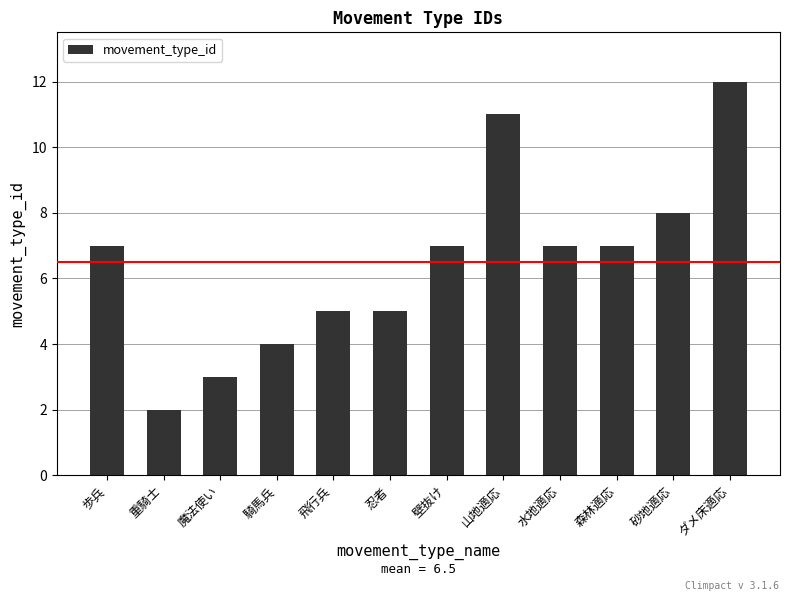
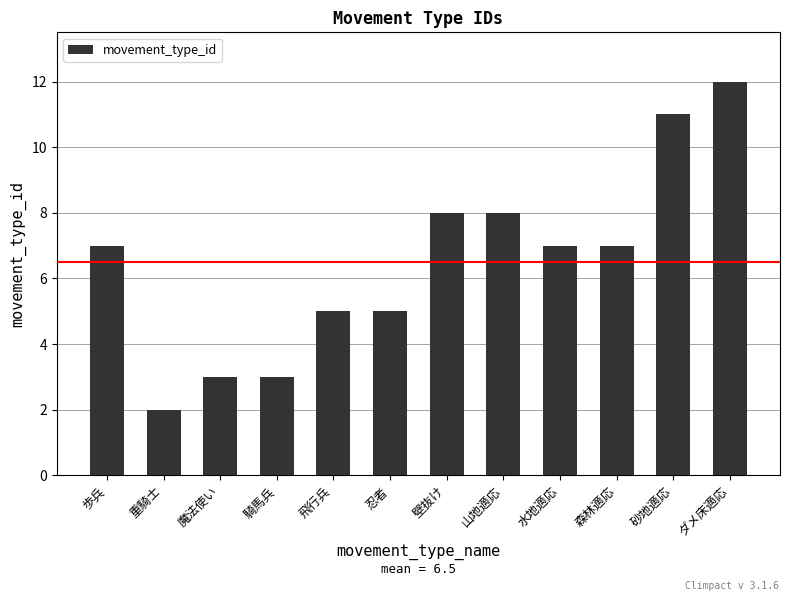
  {
    "歩兵": 7,
    "重騎士": 2,
    "魔法使い": 3,
-   "騎馬兵": 4,
+   "騎馬兵": 3,
    "飛行兵": 5,
    "忍者": 5,
-   "壁抜け": 7,
-   "山地適応": 11,
+   "壁抜け": 8,
+   "山地適応": 8,
    "水地適応": 7,
    "森林適応": 7,
-   "砂地適応": 8,
+   "砂地適応": 11,
    "ダメ床適応": 12
  }
